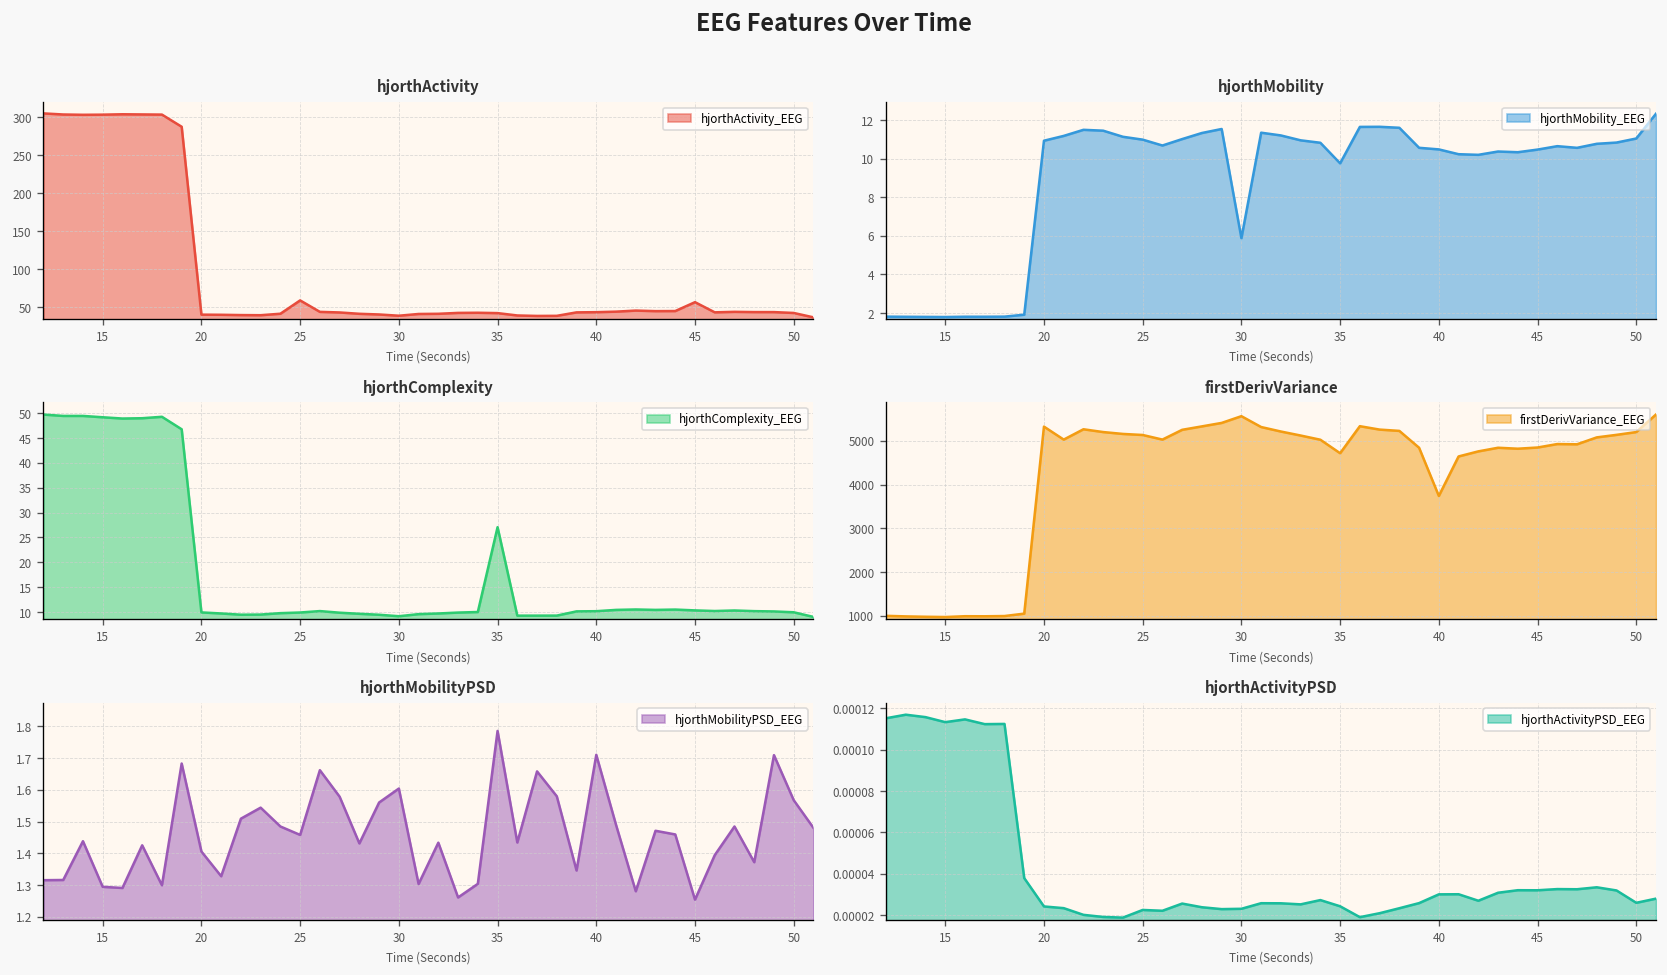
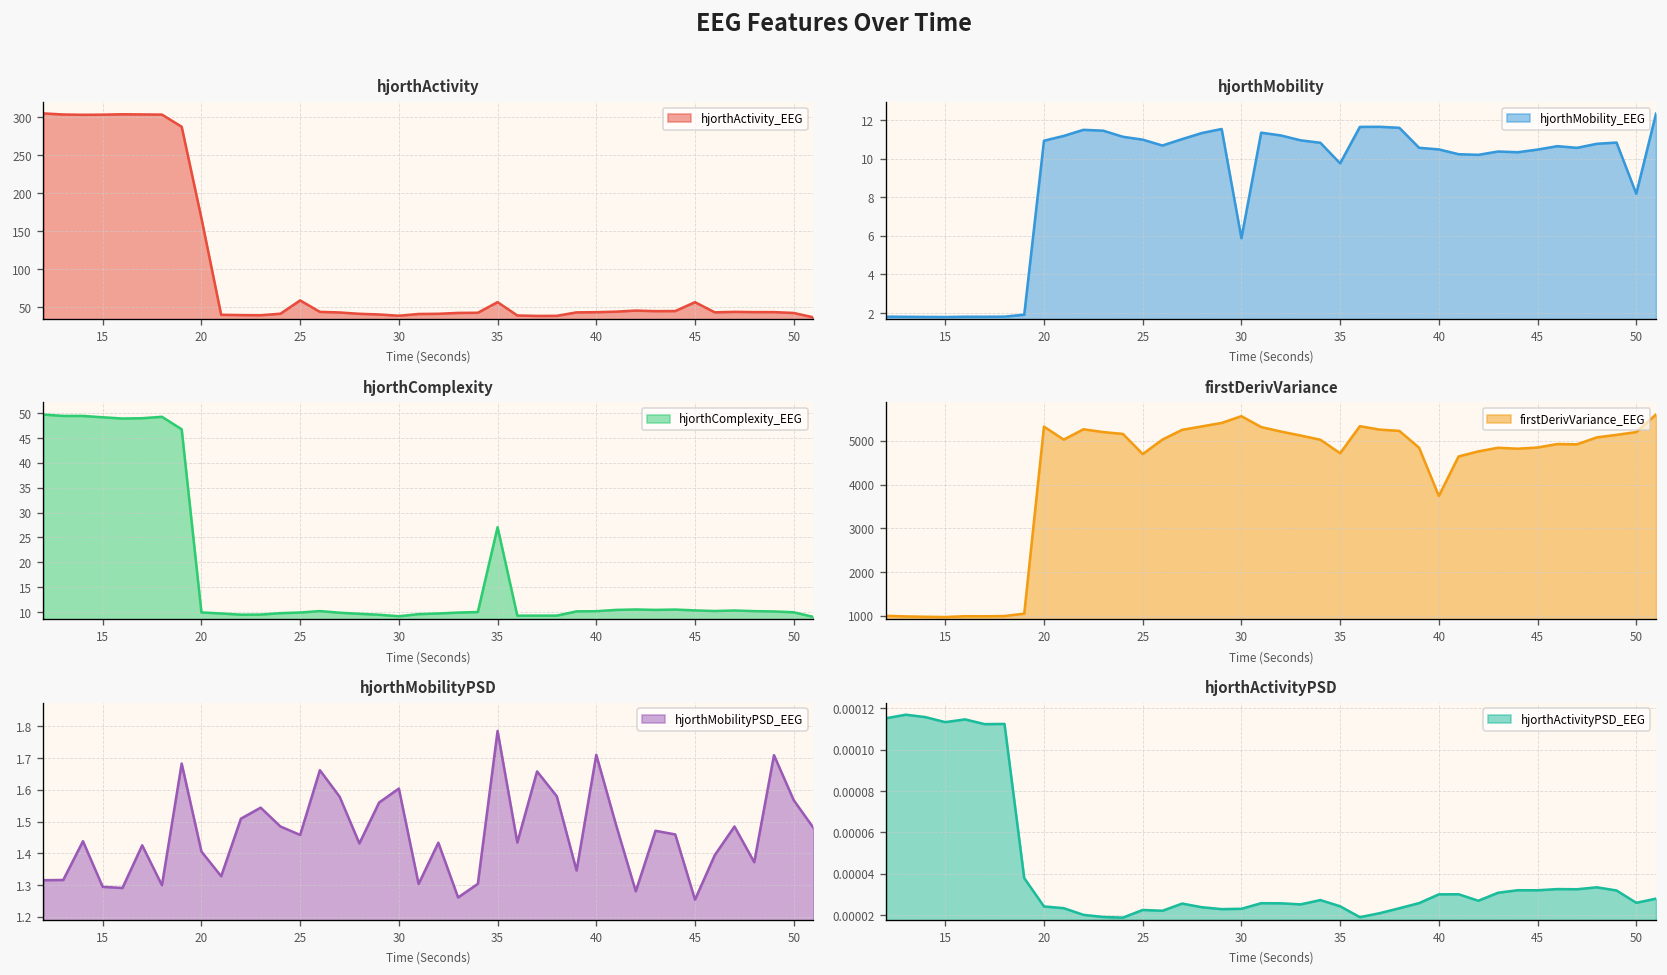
  {
    "hjorthActivity": {
      "15": 300,
-     "20": 40,
+     "20": 170,
      "25": 60,
      "30": 40,
-     "35": 40,
+     "35": 60,
      "40": 40,
      "45": 60,
      "50": 40
    },
    "hjorthMobility": {
      "15": 1.8,
      "20": 10.9,
      "25": 11.0,
      "30": 5.9,
      "35": 9.8,
      "40": 10.5,
      "45": 10.5,
-     "50": 11.0
+     "50": 8.2
    },
    "hjorthComplexity": {
      "15": 49,
      "20": 10,
      "25": 10,
      "30": 9,
      "35": 27,
      "40": 10,
      "45": 10,
      "50": 10
    },
    "firstDerivVariance": {
      "15": 1000,
      "20": 5300,
-     "25": 5100,
+     "25": 4700,
      "30": 5600,
      "35": 4700,
      "40": 3700,
      "45": 4800,
      "50": 5200
    },
    "hjorthMobilityPSD": {
      "15": 1.29,
      "20": 1.41,
      "25": 1.46,
      "30": 1.60,
      "35": 1.79,
      "40": 1.71,
      "45": 1.25,
      "50": 1.57
    },
    "hjorthActivityPSD": {
      "15": 0.000113,
      "20": 0.000024,
      "25": 0.000022,
      "30": 0.000023,
      "35": 0.000024,
      "40": 0.000030,
      "45": 0.000032,
      "50": 0.000026
    }
  }
